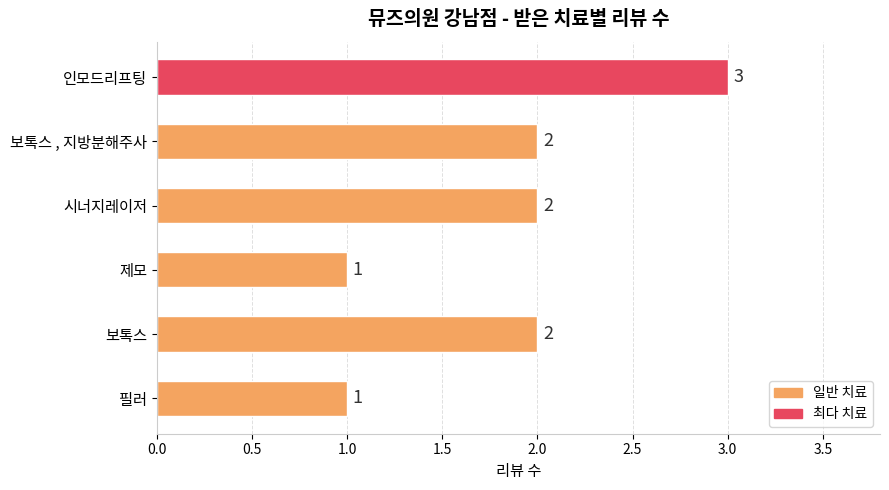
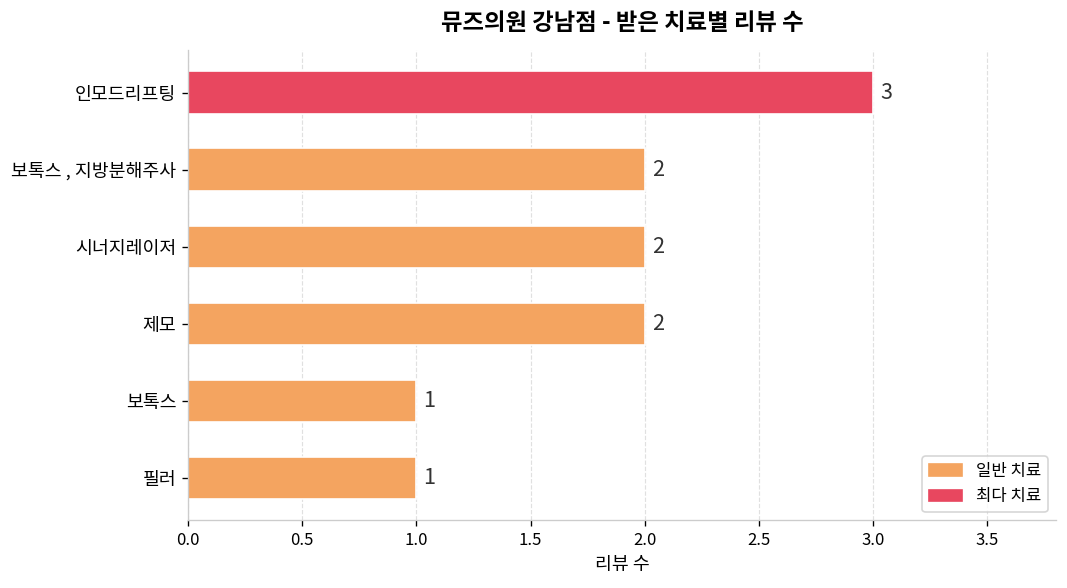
  {
    "인모드리프팅": 3,
    "보톡스 , 지방분해주사": 2,
    "시너지레이저": 2,
-   "제모": 1,
-   "보톡스": 2,
+   "제모": 2,
+   "보톡스": 1,
    "필러": 1
  }
